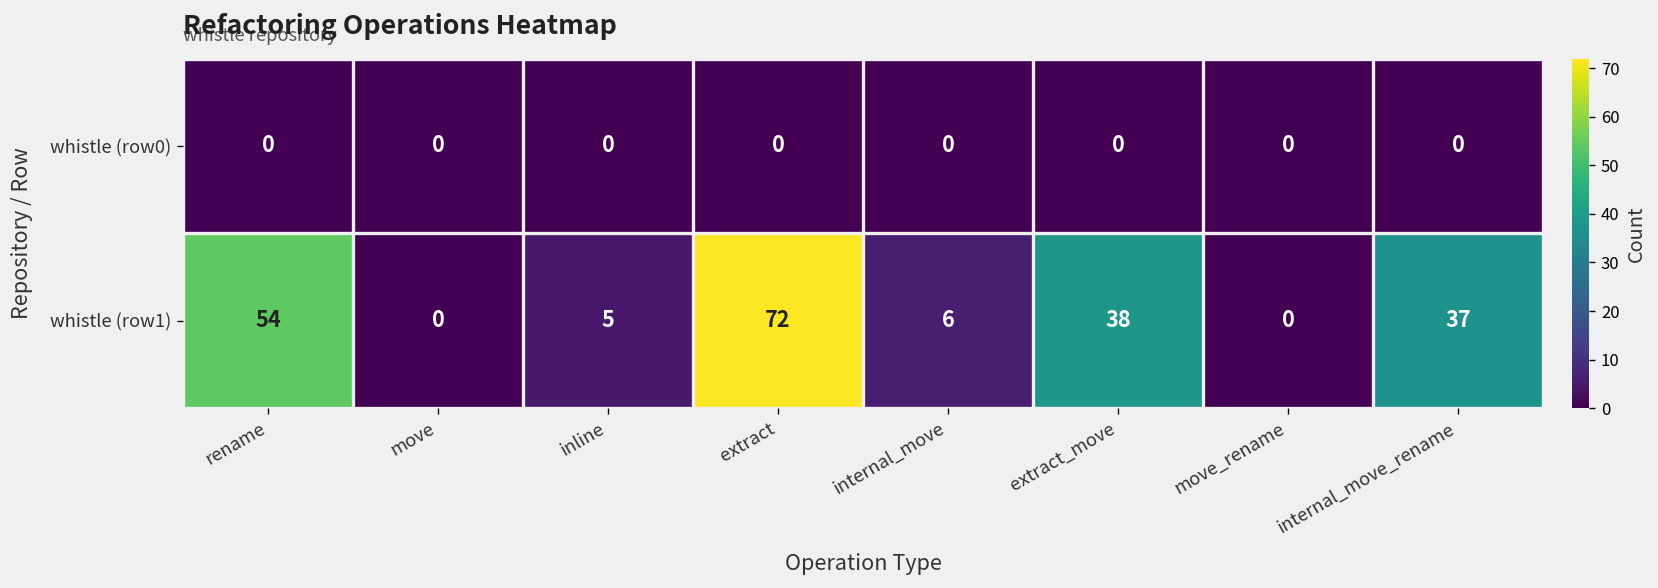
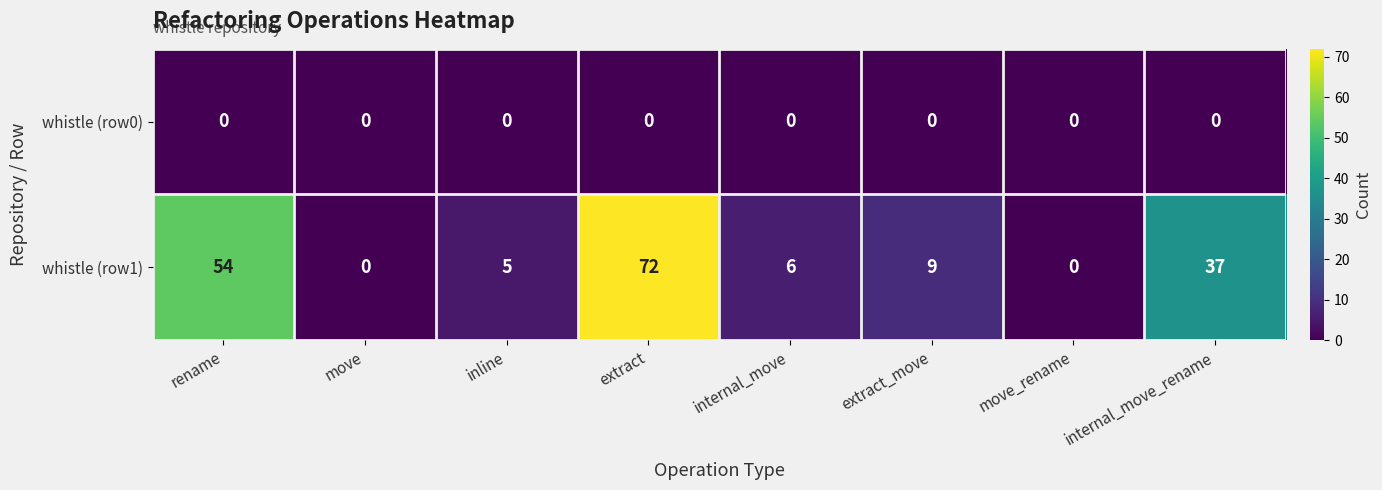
  {
    "whistle (row0)": {
      "rename": 0,
      "move": 0,
      "inline": 0,
      "extract": 0,
      "internal_move": 0,
      "extract_move": 0,
      "move_rename": 0,
      "internal_move_rename": 0
    },
    "whistle (row1)": {
      "rename": 54,
      "move": 0,
      "inline": 5,
      "extract": 72,
      "internal_move": 6,
-     "extract_move": 38,
+     "extract_move": 9,
      "move_rename": 0,
      "internal_move_rename": 37
    }
  }
